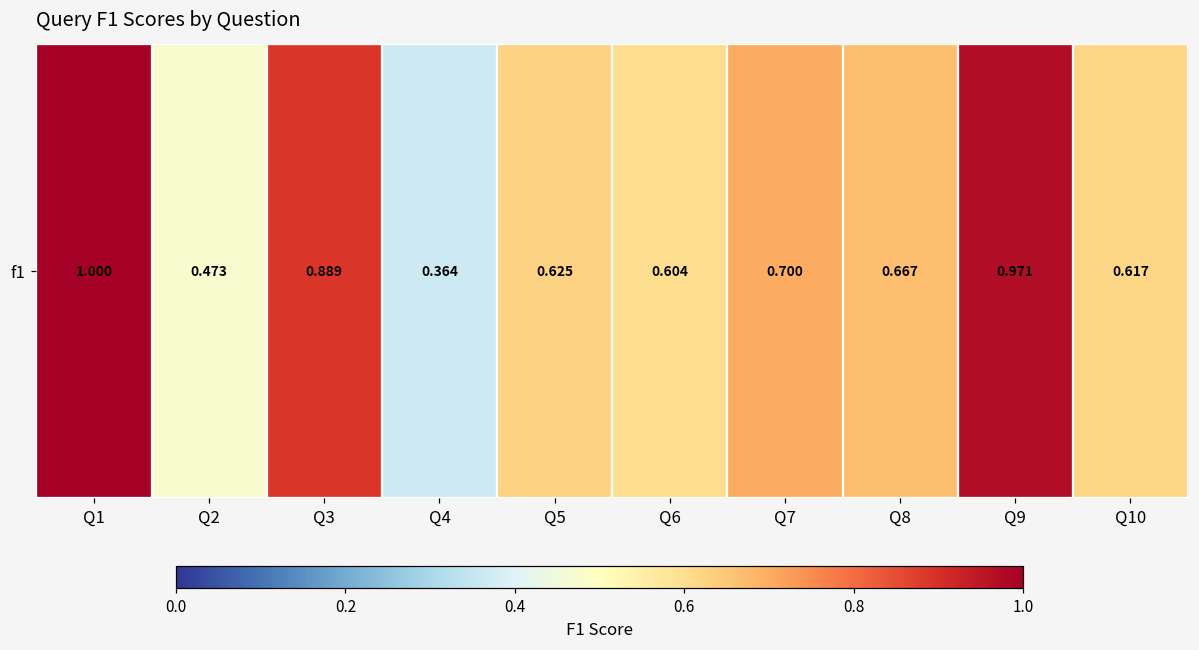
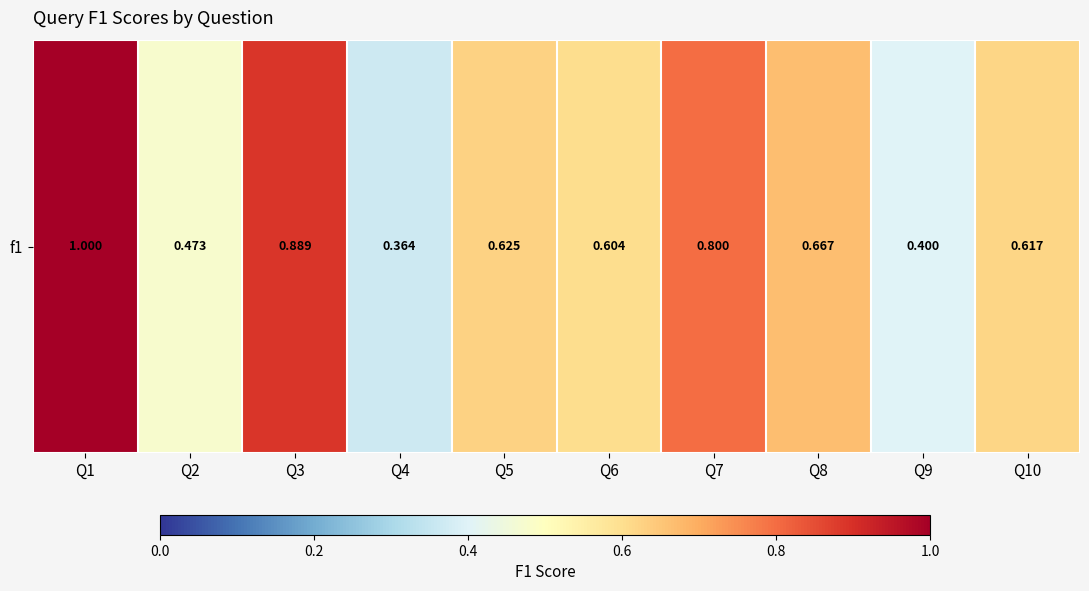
  {
    "f1": {
      "Q1": 1.000,
      "Q2": 0.473,
      "Q3": 0.889,
      "Q4": 0.364,
      "Q5": 0.625,
      "Q6": 0.604,
-     "Q7": 0.700,
+     "Q7": 0.800,
      "Q8": 0.667,
-     "Q9": 0.971,
+     "Q9": 0.400,
      "Q10": 0.617
    }
  }
